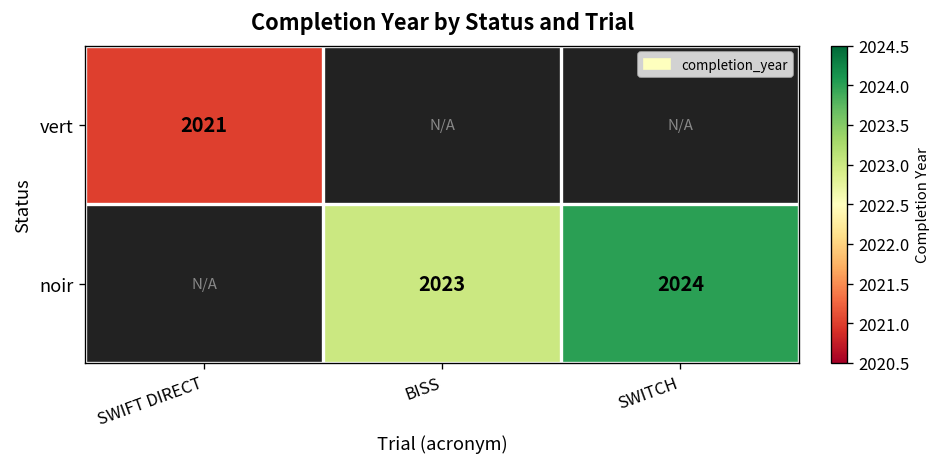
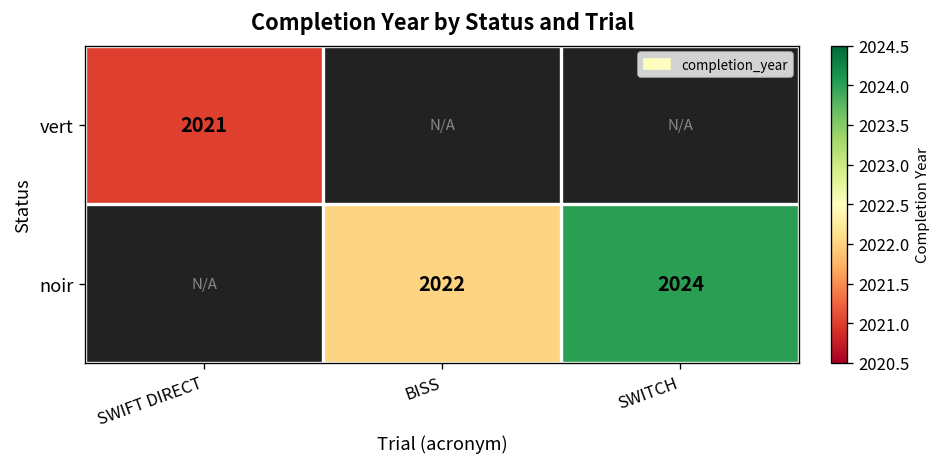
  {
    "vert": {
      "SWIFT DIRECT": 2021
    },
    "noir": {
-     "BISS": 2023,
+     "BISS": 2022,
      "SWITCH": 2024
    }
  }
